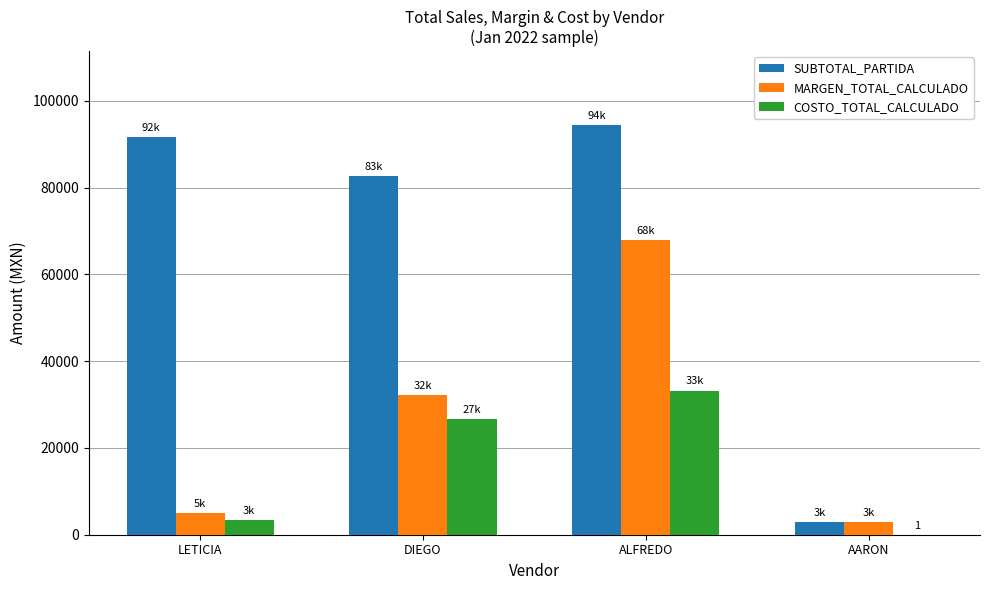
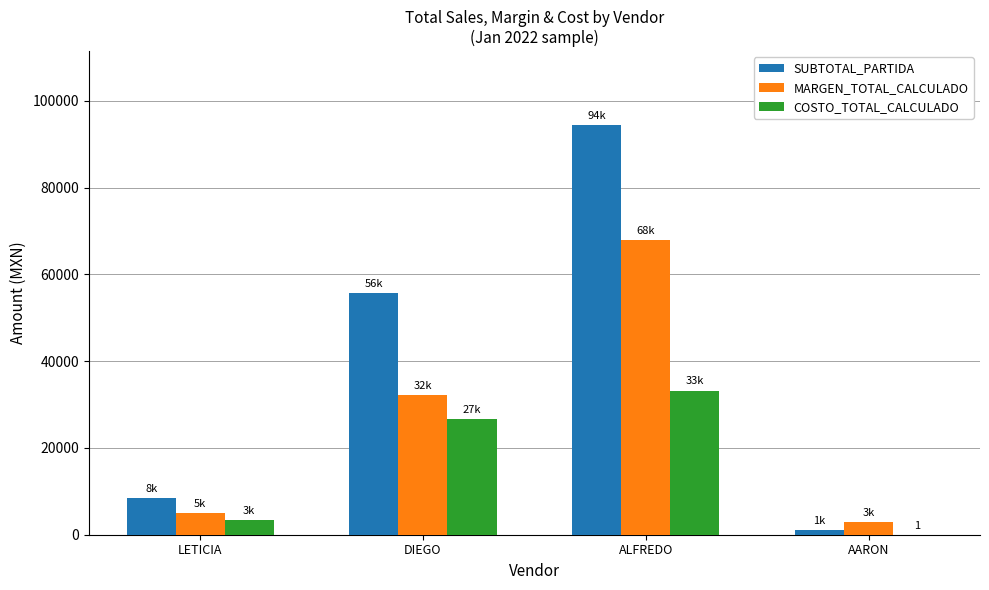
  {
    "SUBTOTAL_PARTIDA": {
-     "LETICIA": "92k",
-     "DIEGO": "83k",
+     "LETICIA": "8k",
+     "DIEGO": "56k",
      "ALFREDO": "94k",
-     "AARON": "3k"
+     "AARON": "1k"
    },
    "MARGEN_TOTAL_CALCULADO": {
      "LETICIA": "5k",
      "DIEGO": "32k",
      "ALFREDO": "68k",
      "AARON": "3k"
    },
    "COSTO_TOTAL_CALCULADO": {
      "LETICIA": "3k",
      "DIEGO": "27k",
      "ALFREDO": "33k",
      "AARON": "1"
    }
  }
